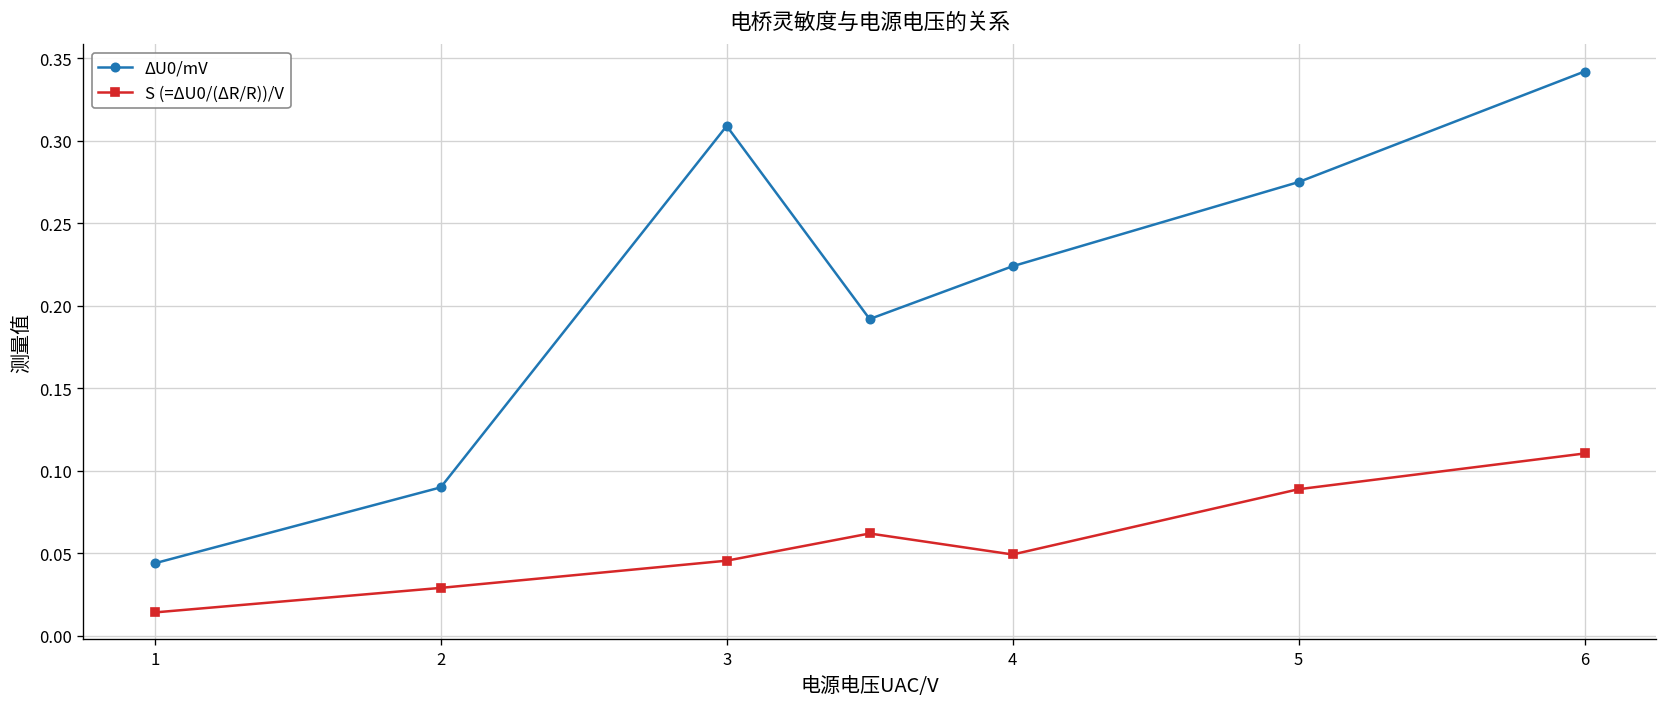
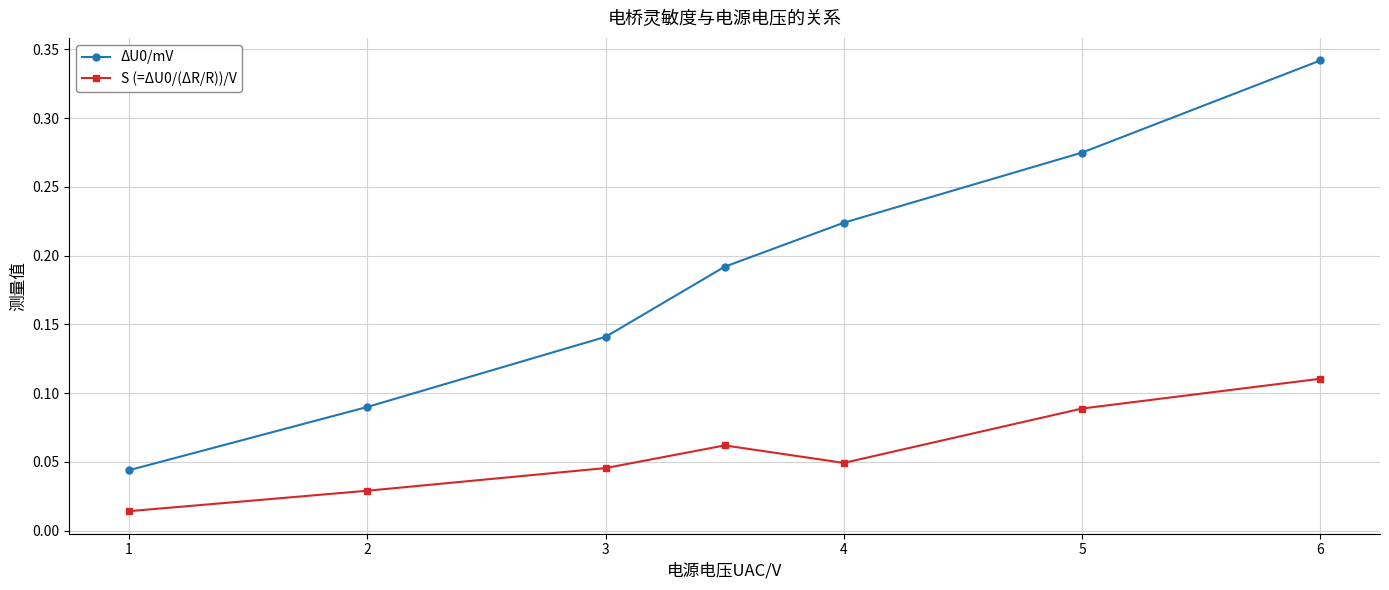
  {
    "ΔU0/mV": {
      "1": 0.044,
      "2": 0.090,
-     "3": 0.309,
+     "3": 0.141,
      "4": 0.224,
      "5": 0.275,
      "6": 0.342
    },
    "S (=ΔU0/(ΔR/R))/V": {
      "1": 0.014,
      "2": 0.029,
      "3": 0.046,
      "4": 0.049,
      "5": 0.089,
      "6": 0.111
    }
  }
